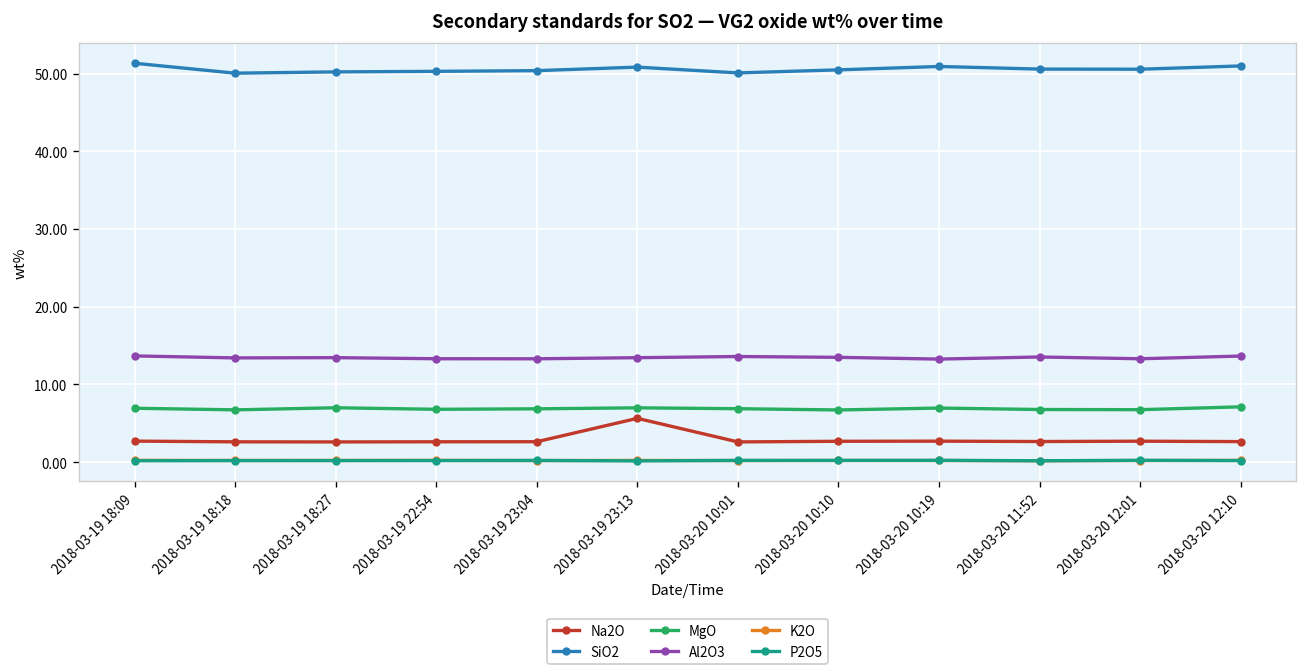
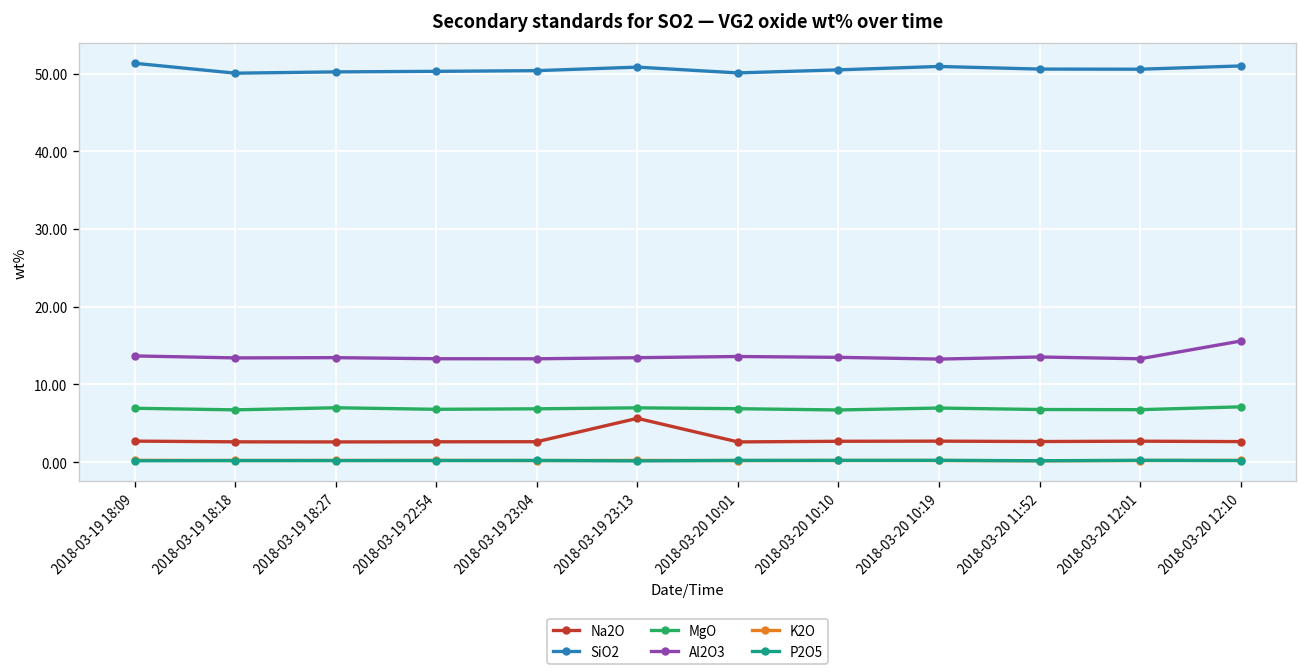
  {
    "Na2O": {
      "2018-03-19 18:09": 3,
      "2018-03-19 18:18": 3,
      "2018-03-19 18:27": 3,
      "2018-03-19 22:54": 3,
      "2018-03-19 23:04": 3,
      "2018-03-19 23:13": 6,
      "2018-03-20 10:01": 3,
      "2018-03-20 10:10": 3,
      "2018-03-20 10:19": 3,
      "2018-03-20 11:52": 3,
      "2018-03-20 12:01": 3,
      "2018-03-20 12:10": 3
    },
    "SiO2": {
      "2018-03-19 18:09": 51,
      "2018-03-19 18:18": 50,
      "2018-03-19 18:27": 50,
      "2018-03-19 22:54": 50,
      "2018-03-19 23:04": 50,
      "2018-03-19 23:13": 51,
      "2018-03-20 10:01": 50,
      "2018-03-20 10:10": 50,
      "2018-03-20 10:19": 51,
      "2018-03-20 11:52": 51,
      "2018-03-20 12:01": 51,
      "2018-03-20 12:10": 51
    },
    "Al2O3": {
      "2018-03-19 18:09": 14,
      "2018-03-19 18:18": 13,
      "2018-03-19 18:27": 13,
      "2018-03-19 22:54": 13,
      "2018-03-19 23:04": 13,
      "2018-03-19 23:13": 13,
      "2018-03-20 10:01": 14,
      "2018-03-20 10:10": 13,
      "2018-03-20 10:19": 13,
      "2018-03-20 11:52": 14,
      "2018-03-20 12:01": 13,
-     "2018-03-20 12:10": 14
+     "2018-03-20 12:10": 16
    }
  }
